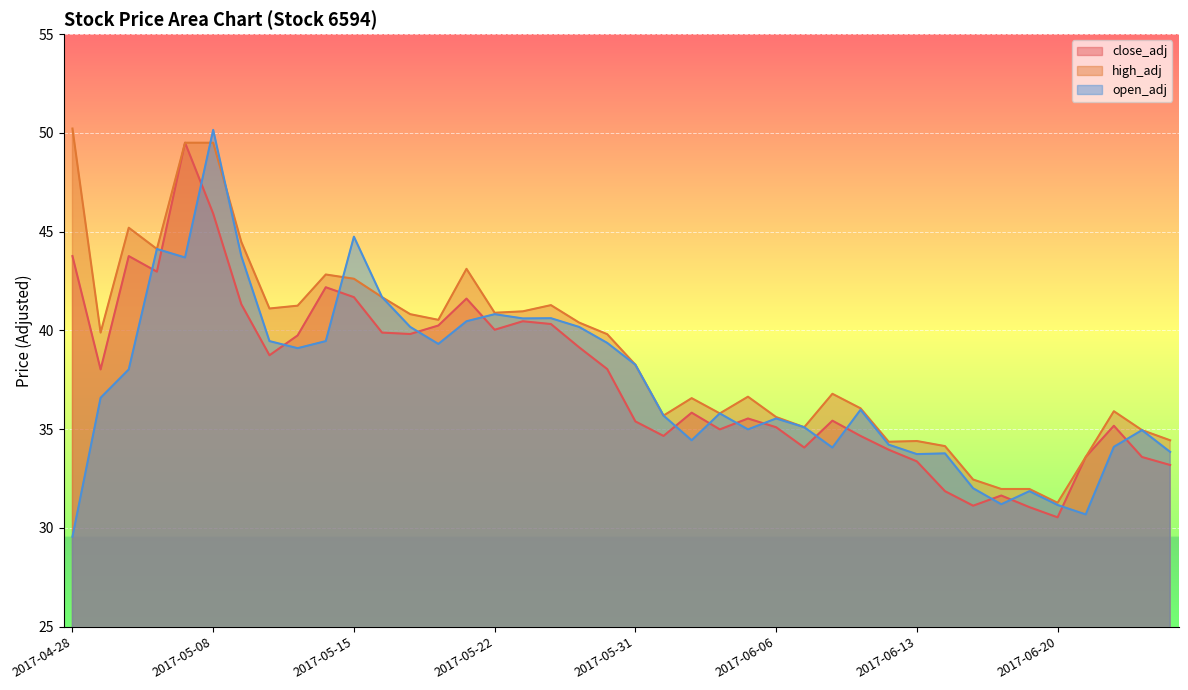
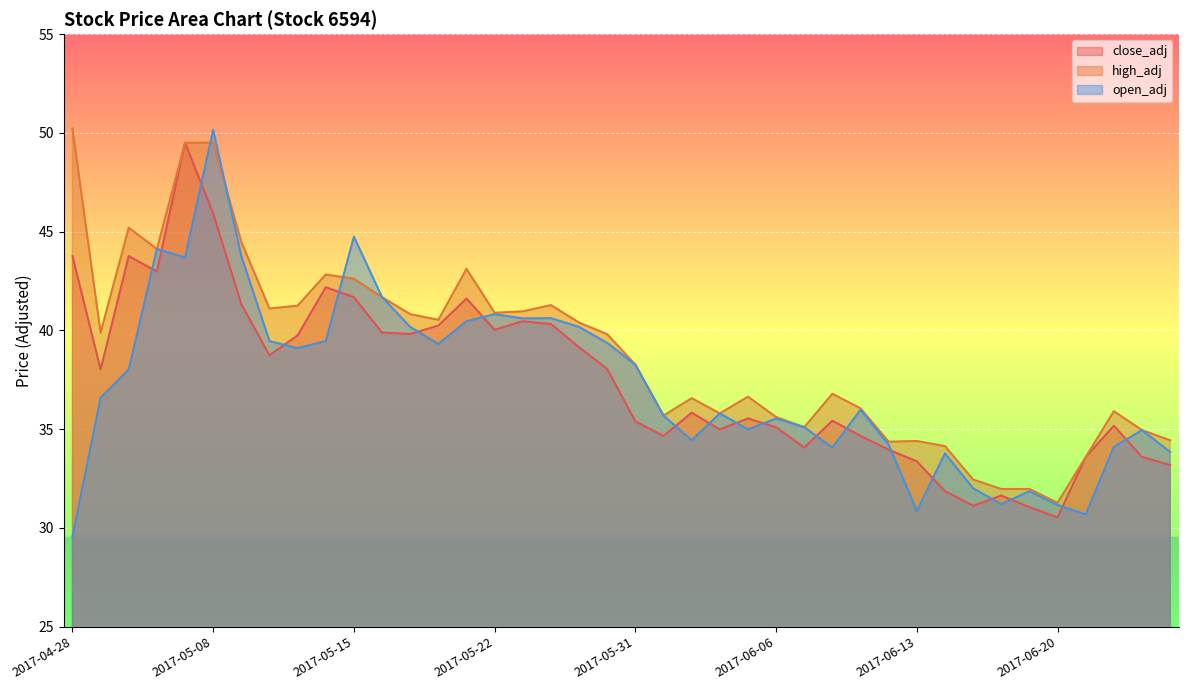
  {
    "open_adj": {
      "2017-04-28": 29.6,
      "2017-05-08": 50.2,
      "2017-05-15": 44.7,
-     "2017-06-13": 33.7
+     "2017-06-13": 30.9
    }
  }
